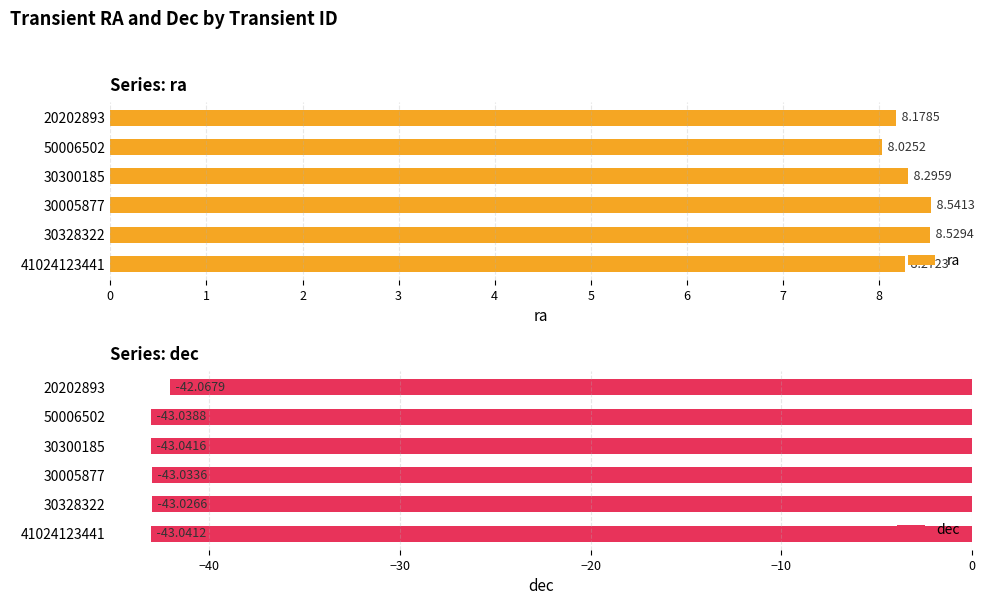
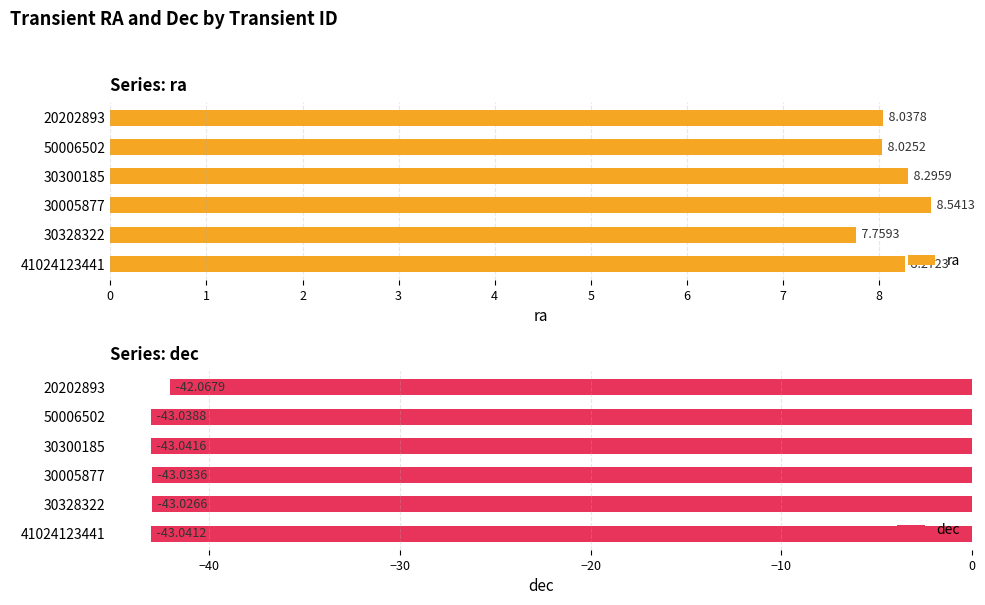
  {
    "Series: ra": {
-     "20202893": 8.1785,
+     "20202893": 8.0378,
      "50006502": 8.0252,
      "30300185": 8.2959,
      "30005877": 8.5413,
-     "30328322": 8.5294,
+     "30328322": 7.7593,
      "41024123441": 8.2723
    },
    "Series: dec": {
      "20202893": -42.0679,
      "50006502": -43.0388,
      "30300185": -43.0416,
      "30005877": -43.0336,
      "30328322": -43.0266,
      "41024123441": -43.0412
    }
  }
